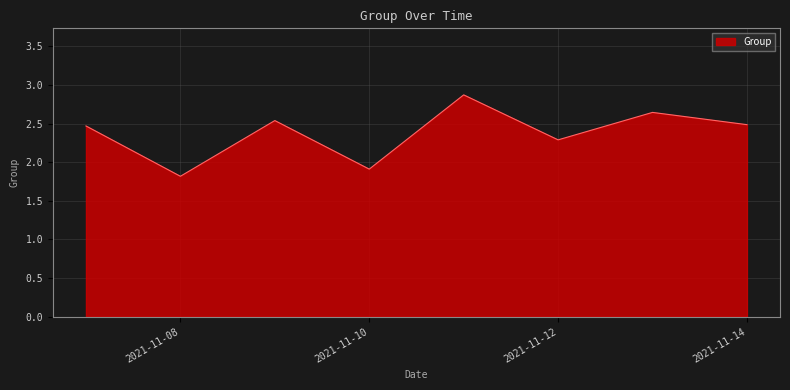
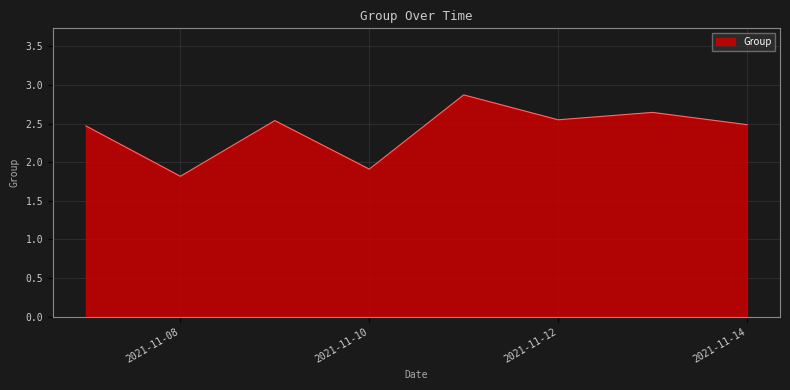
  {
    "2021-11-08": 1.8,
    "2021-11-10": 1.9,
-   "2021-11-12": 2.3,
+   "2021-11-12": 2.6,
    "2021-11-14": 2.5
  }
